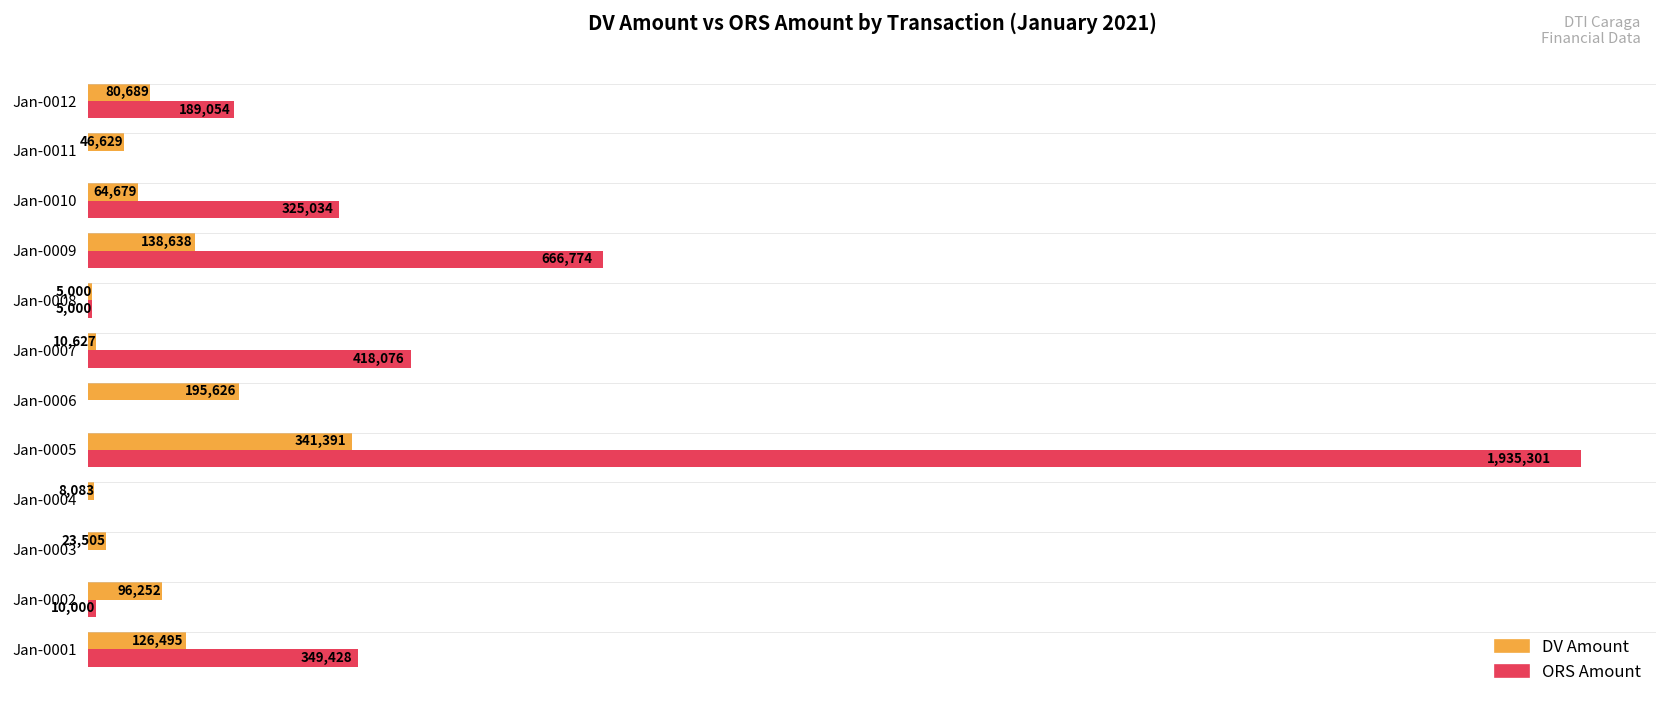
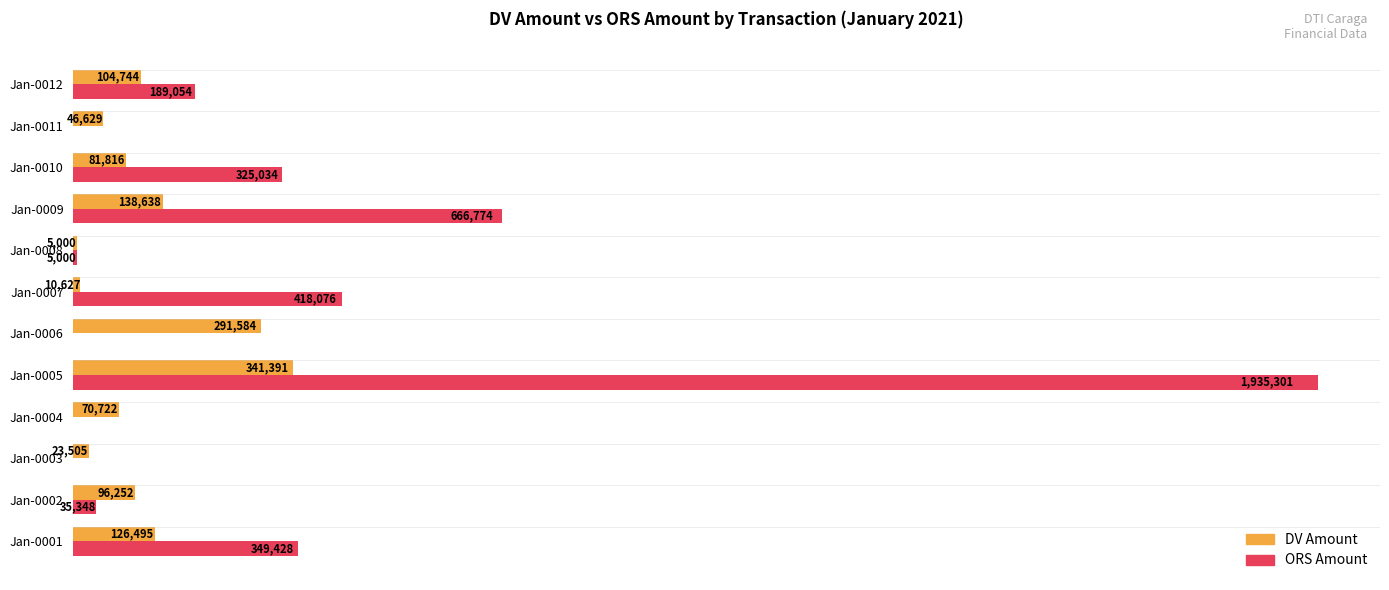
  {
    "DV Amount": {
-     "Jan-0012": "80,689",
+     "Jan-0012": "104,744",
      "Jan-0011": "46,629",
-     "Jan-0010": "64,679",
+     "Jan-0010": "81,816",
      "Jan-0009": "138,638",
      "Jan-0008": "5,000",
      "Jan-0007": "10,627",
-     "Jan-0006": "195,626",
+     "Jan-0006": "291,584",
      "Jan-0005": "341,391",
-     "Jan-0004": "8,083",
+     "Jan-0004": "70,722",
      "Jan-0003": "23,505",
      "Jan-0002": "96,252",
      "Jan-0001": "126,495"
    },
    "ORS Amount": {
      "Jan-0012": "189,054",
      "Jan-0010": "325,034",
      "Jan-0009": "666,774",
      "Jan-0008": "5,000",
      "Jan-0007": "418,076",
      "Jan-0005": "1,935,301",
-     "Jan-0002": "10,000",
+     "Jan-0002": "35,348",
      "Jan-0001": "349,428"
    }
  }
